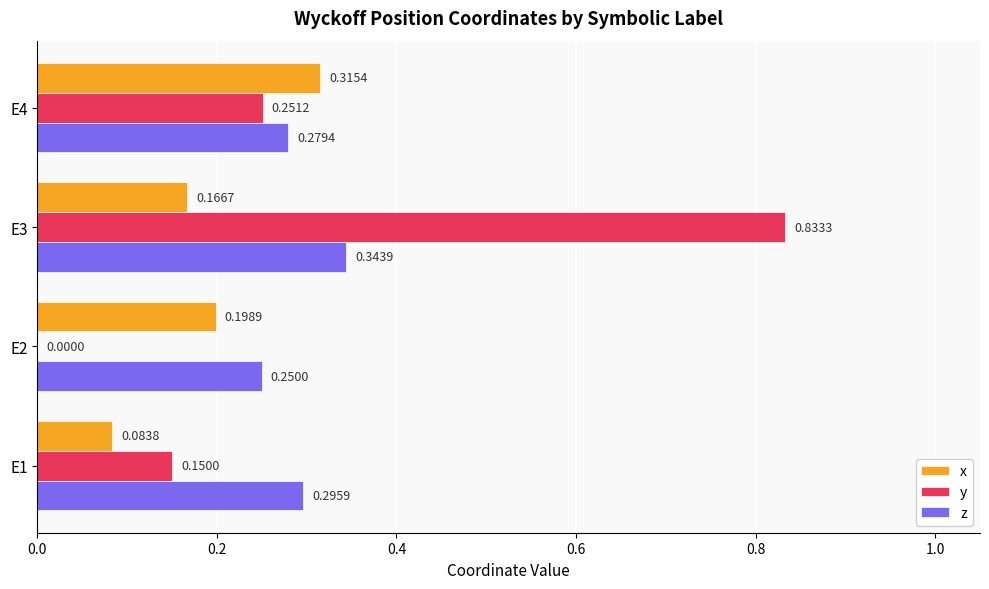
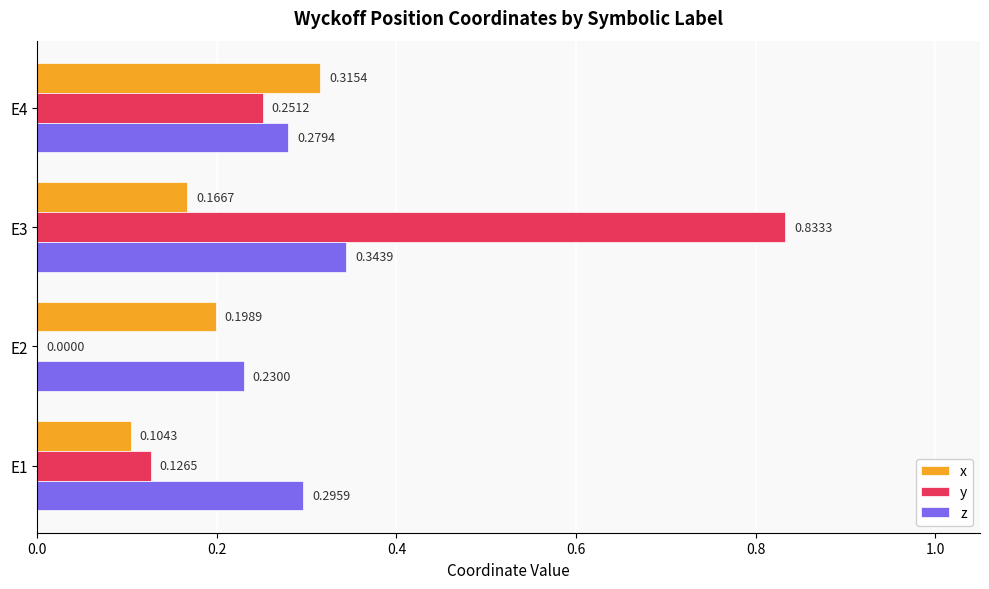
  {
    "x": {
      "E4": 0.3154,
      "E3": 0.1667,
      "E2": 0.1989,
-     "E1": 0.0838
+     "E1": 0.1043
    },
    "y": {
      "E4": 0.2512,
      "E3": 0.8333,
      "E2": 0.0000,
-     "E1": 0.1500
+     "E1": 0.1265
    },
    "z": {
      "E4": 0.2794,
      "E3": 0.3439,
-     "E2": 0.2500,
+     "E2": 0.2300,
      "E1": 0.2959
    }
  }
